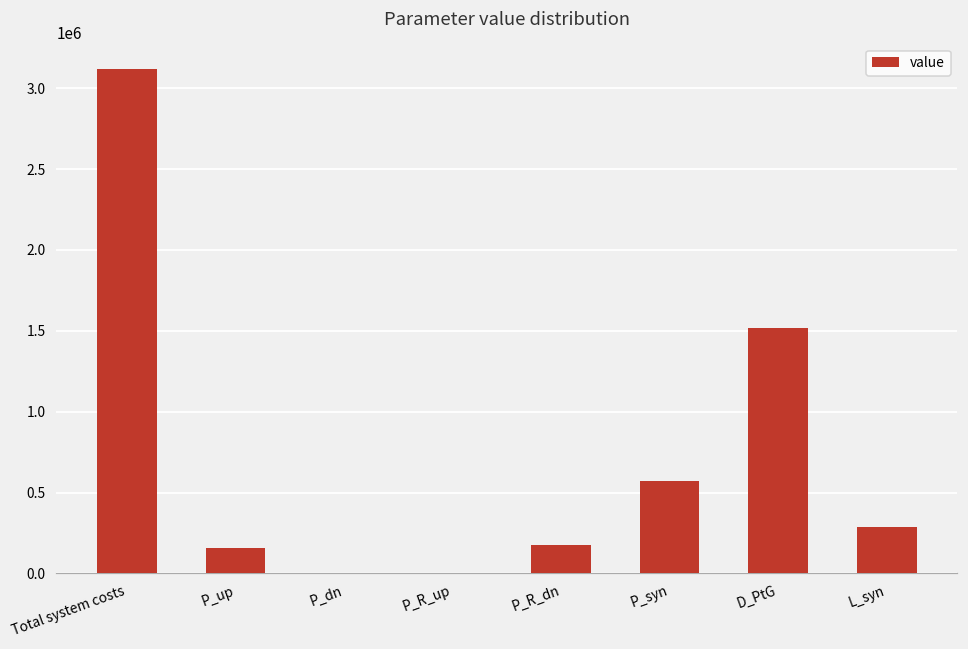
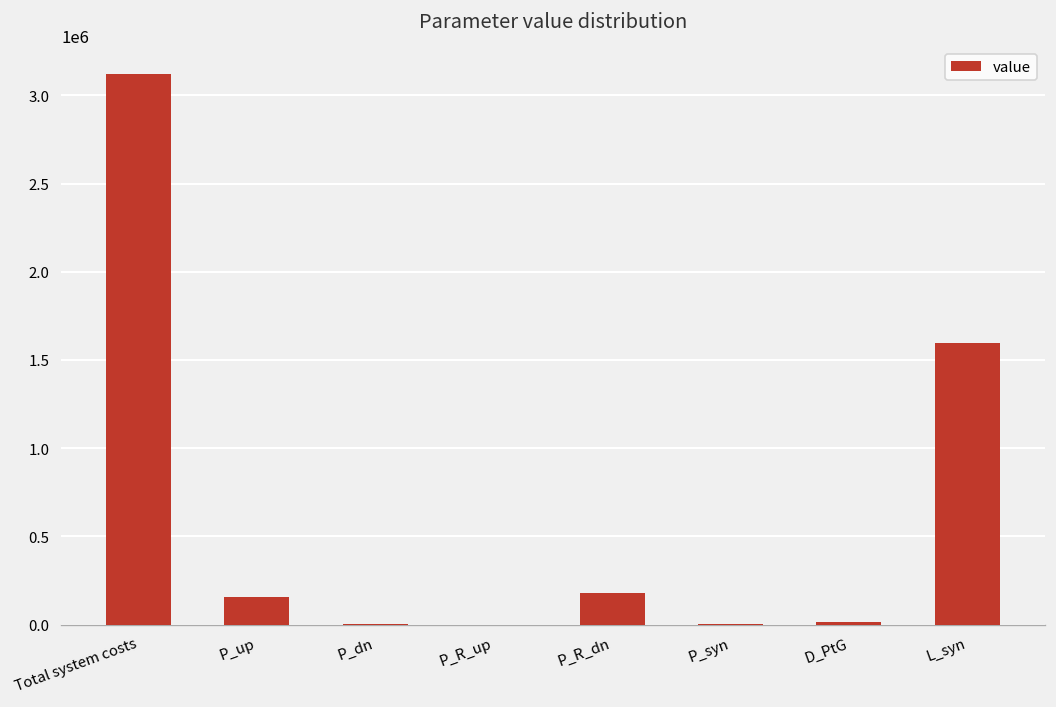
  {
    "Total system costs": 3120000,
    "P_up": 160000,
    "P_R_up": 0,
    "P_R_dn": 180000,
-   "P_syn": 570000,
-   "D_PtG": 1520000,
-   "L_syn": 290000
+   "P_syn": 0,
+   "D_PtG": 10000,
+   "L_syn": 1600000
  }
